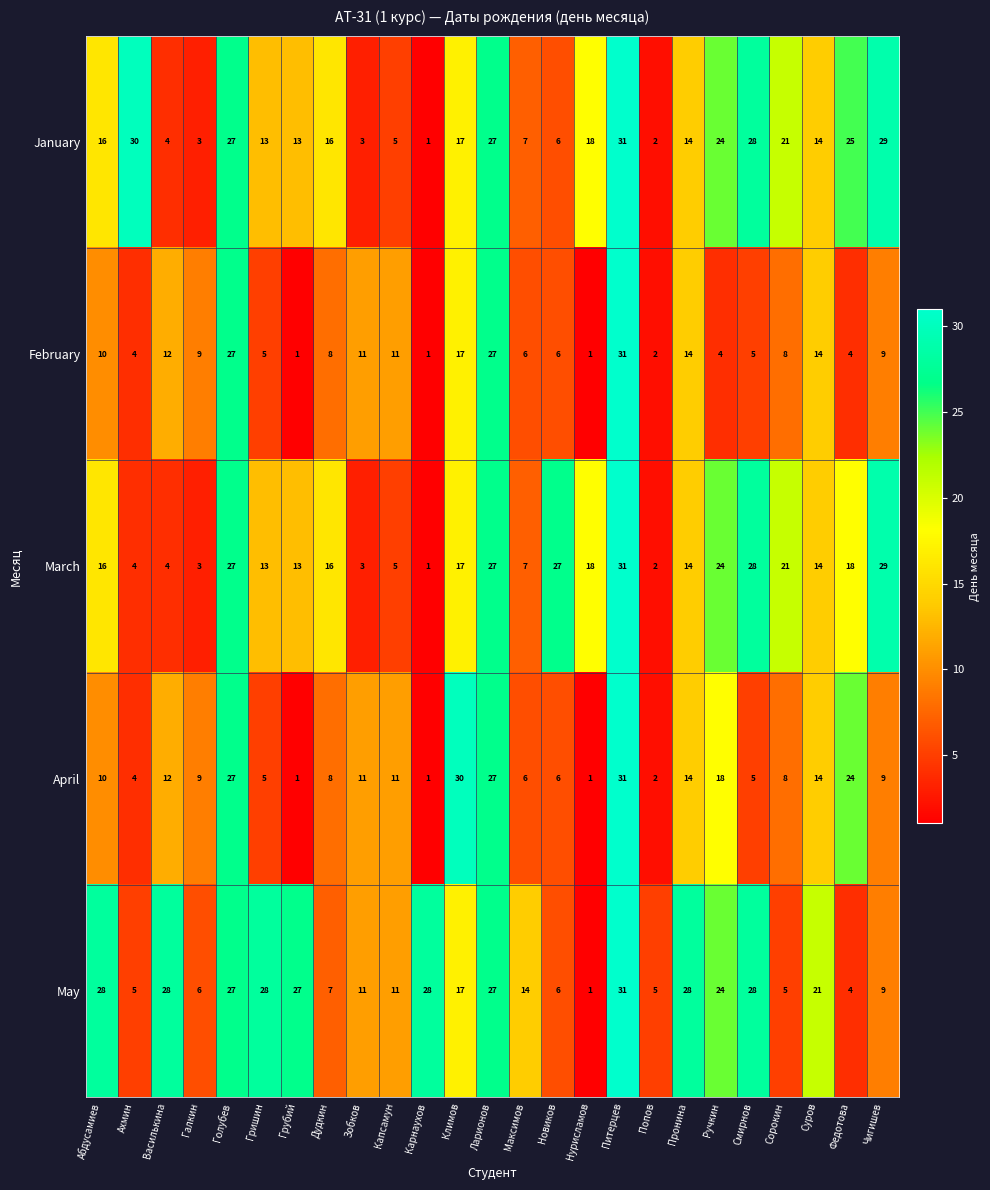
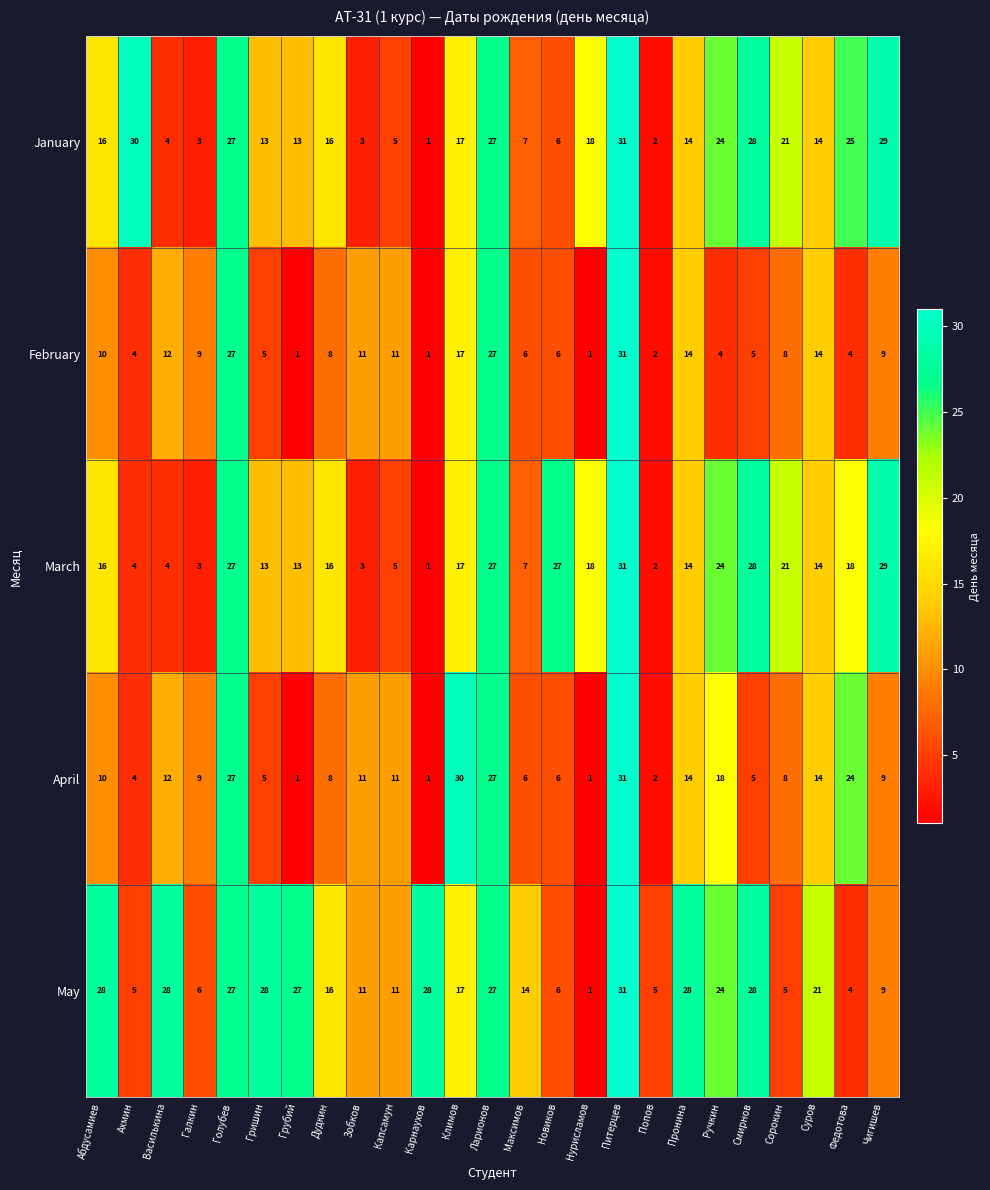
  {
    "January": {
      "Абдусамиев": 16,
      "Ахмин": 30,
      "Василькина": 4,
      "Галкин": 3,
      "Голубев": 27,
      "Гришин": 13,
      "Грубий": 13,
      "Дудкин": 16,
      "Зобков": 3,
      "Капсамун": 5,
      "Карнаухов": 1,
      "Климов": 17,
      "Ларионов": 27,
      "Максимов": 7,
      "Новиков": 6,
      "Нурисламов": 18,
      "Питерцев": 31,
      "Попов": 2,
      "Пронина": 14,
      "Ручкин": 24,
      "Смирнов": 28,
      "Сорокин": 21,
      "Суров": 14,
      "Федотова": 25,
      "Чигишев": 29
    },
    "February": {
      "Абдусамиев": 10,
      "Ахмин": 4,
      "Василькина": 12,
      "Галкин": 9,
      "Голубев": 27,
      "Гришин": 5,
      "Грубий": 1,
      "Дудкин": 8,
      "Зобков": 11,
      "Капсамун": 11,
      "Карнаухов": 1,
      "Климов": 17,
      "Ларионов": 27,
      "Максимов": 6,
      "Новиков": 6,
      "Нурисламов": 1,
      "Питерцев": 31,
      "Попов": 2,
      "Пронина": 14,
      "Ручкин": 4,
      "Смирнов": 5,
      "Сорокин": 8,
      "Суров": 14,
      "Федотова": 4,
      "Чигишев": 9
    },
    "March": {
      "Абдусамиев": 16,
      "Ахмин": 4,
      "Василькина": 4,
      "Галкин": 3,
      "Голубев": 27,
      "Гришин": 13,
      "Грубий": 13,
      "Дудкин": 16,
      "Зобков": 3,
      "Капсамун": 5,
      "Карнаухов": 1,
      "Климов": 17,
      "Ларионов": 27,
      "Максимов": 7,
      "Новиков": 27,
      "Нурисламов": 18,
      "Питерцев": 31,
      "Попов": 2,
      "Пронина": 14,
      "Ручкин": 24,
      "Смирнов": 28,
      "Сорокин": 21,
      "Суров": 14,
      "Федотова": 18,
      "Чигишев": 29
    },
    "April": {
      "Абдусамиев": 10,
      "Ахмин": 4,
      "Василькина": 12,
      "Галкин": 9,
      "Голубев": 27,
      "Гришин": 5,
      "Грубий": 1,
      "Дудкин": 8,
      "Зобков": 11,
      "Капсамун": 11,
      "Карнаухов": 1,
      "Климов": 30,
      "Ларионов": 27,
      "Максимов": 6,
      "Новиков": 6,
      "Нурисламов": 1,
      "Питерцев": 31,
      "Попов": 2,
      "Пронина": 14,
      "Ручкин": 18,
      "Смирнов": 5,
      "Сорокин": 8,
      "Суров": 14,
      "Федотова": 24,
      "Чигишев": 9
    },
    "May": {
      "Абдусамиев": 28,
      "Ахмин": 5,
      "Василькина": 28,
      "Галкин": 6,
      "Голубев": 27,
      "Гришин": 28,
      "Грубий": 27,
-     "Дудкин": 7,
+     "Дудкин": 16,
      "Зобков": 11,
      "Капсамун": 11,
      "Карнаухов": 28,
      "Климов": 17,
      "Ларионов": 27,
      "Максимов": 14,
      "Новиков": 6,
      "Нурисламов": 1,
      "Питерцев": 31,
      "Попов": 5,
      "Пронина": 28,
      "Ручкин": 24,
      "Смирнов": 28,
      "Сорокин": 5,
      "Суров": 21,
      "Федотова": 4,
      "Чигишев": 9
    }
  }
